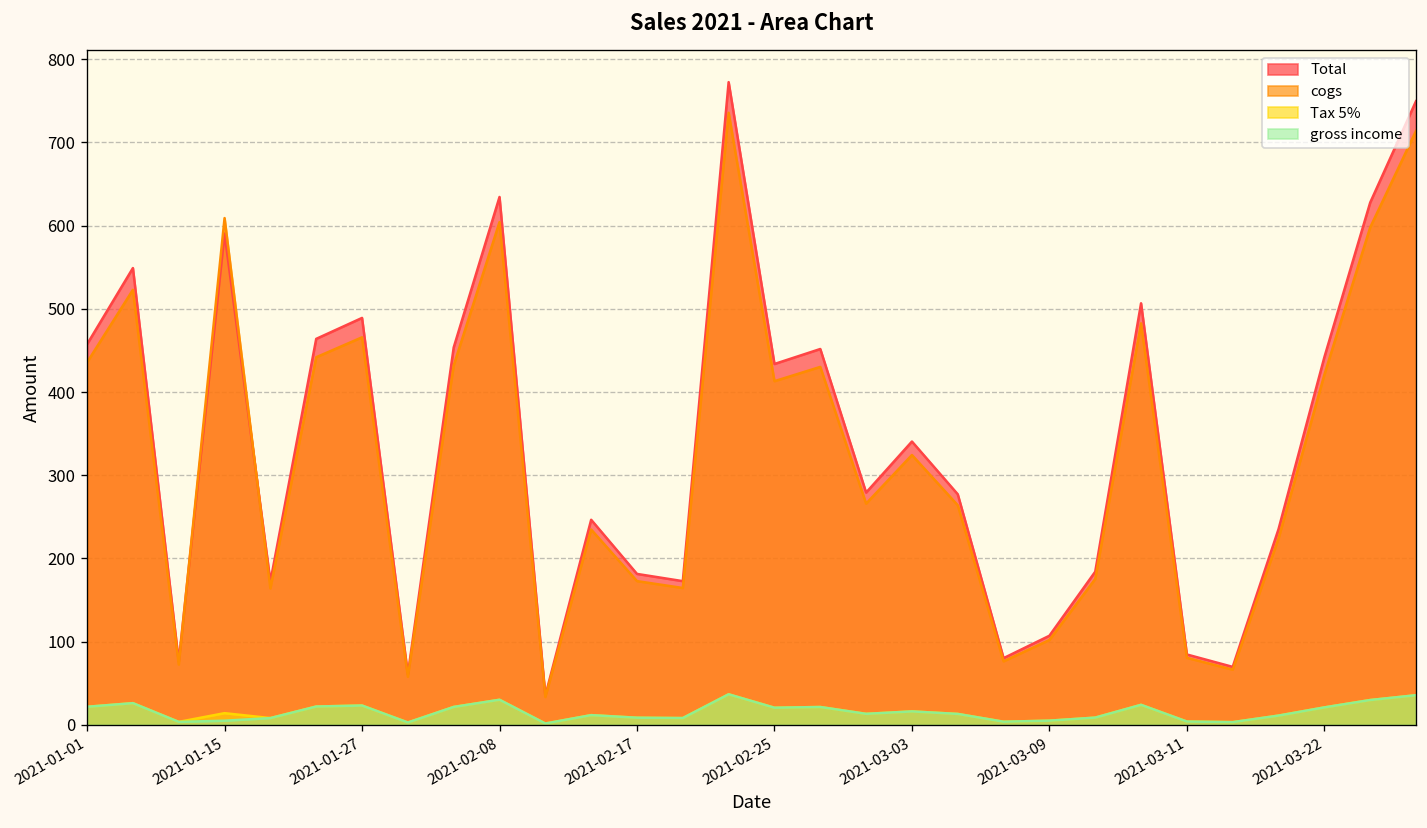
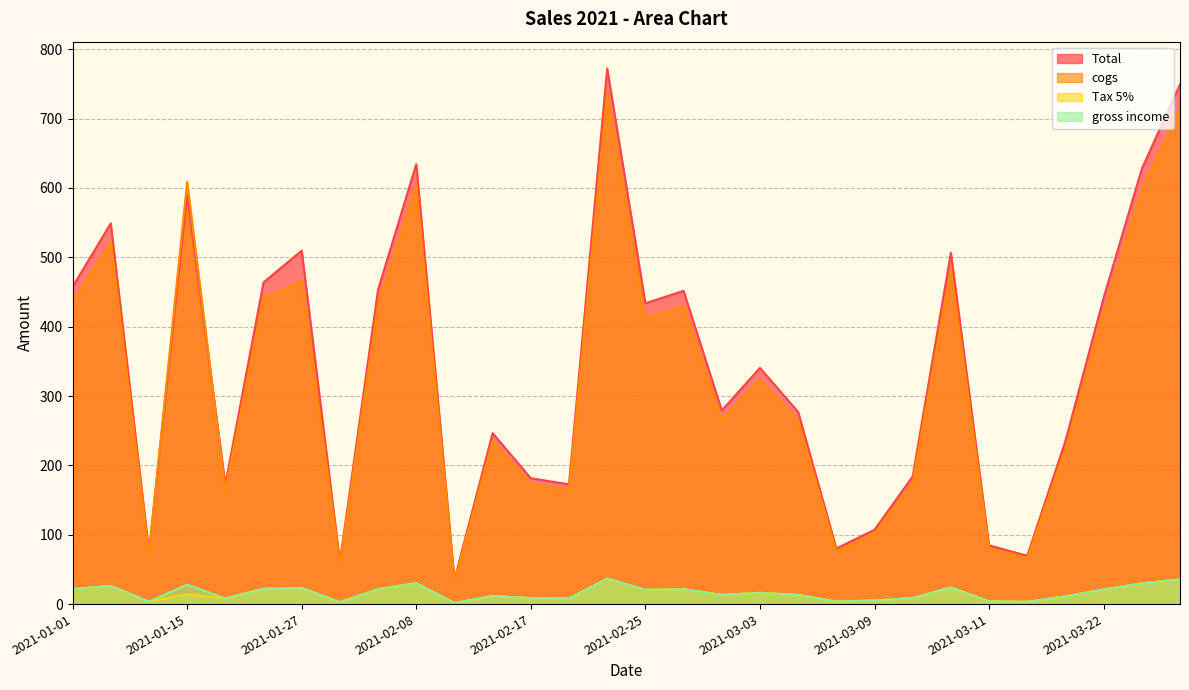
  {
    "Total": {
      "2021-01-15": 590,
-     "2021-01-27": 490
+     "2021-01-27": 510
    },
    "cogs": {
      "2021-01-15": 610,
      "2021-01-27": 470
    },
    "Tax 5%": {
      "2021-01-15": 10
    },
    "gross income": {
-     "2021-01-15": 10
+     "2021-01-15": 30
    }
  }
